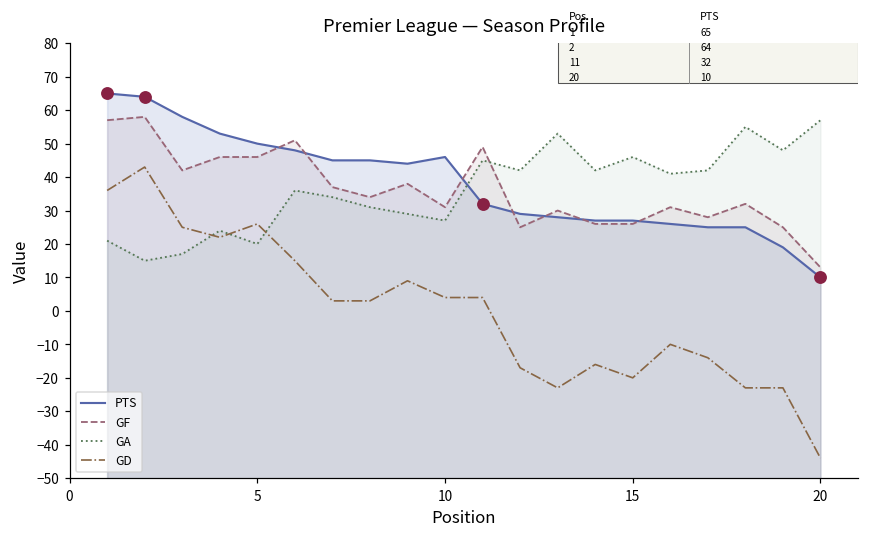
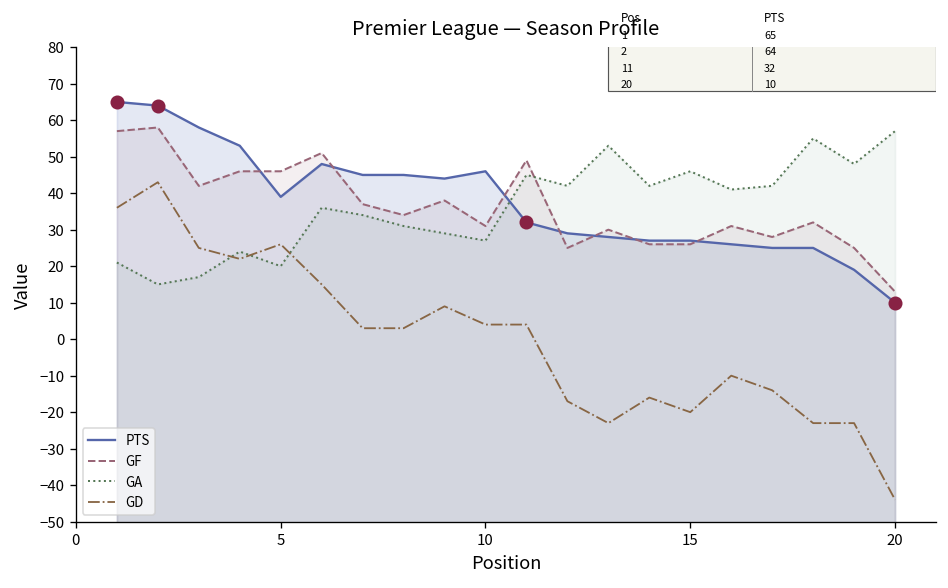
  {
    "PTS": {
-     "5": 50,
+     "5": 39,
      "10": 46,
      "15": 27
    }
  }
